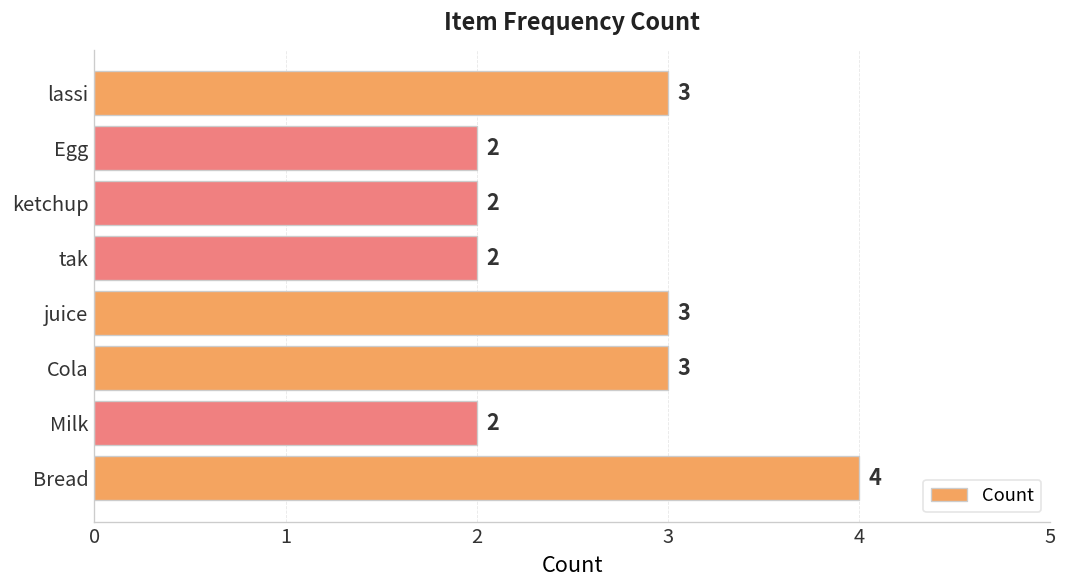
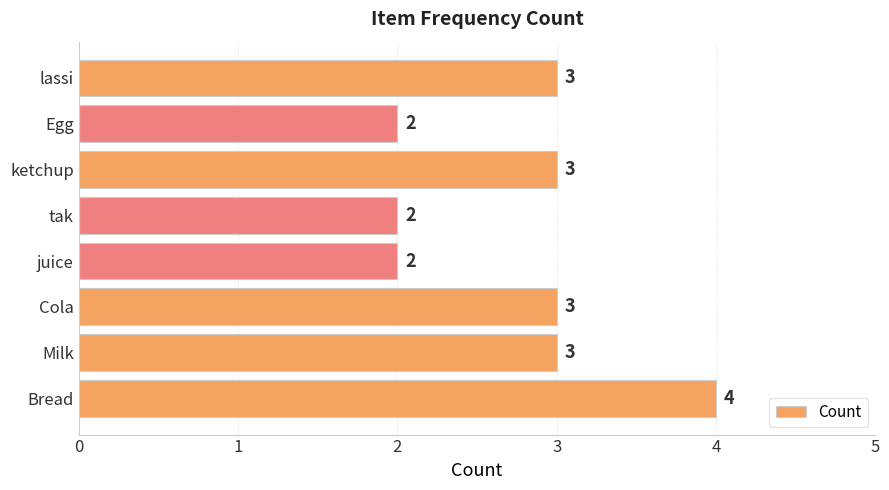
  {
    "lassi": 3,
    "Egg": 2,
-   "ketchup": 2,
+   "ketchup": 3,
    "tak": 2,
-   "juice": 3,
+   "juice": 2,
    "Cola": 3,
-   "Milk": 2,
+   "Milk": 3,
    "Bread": 4
  }
